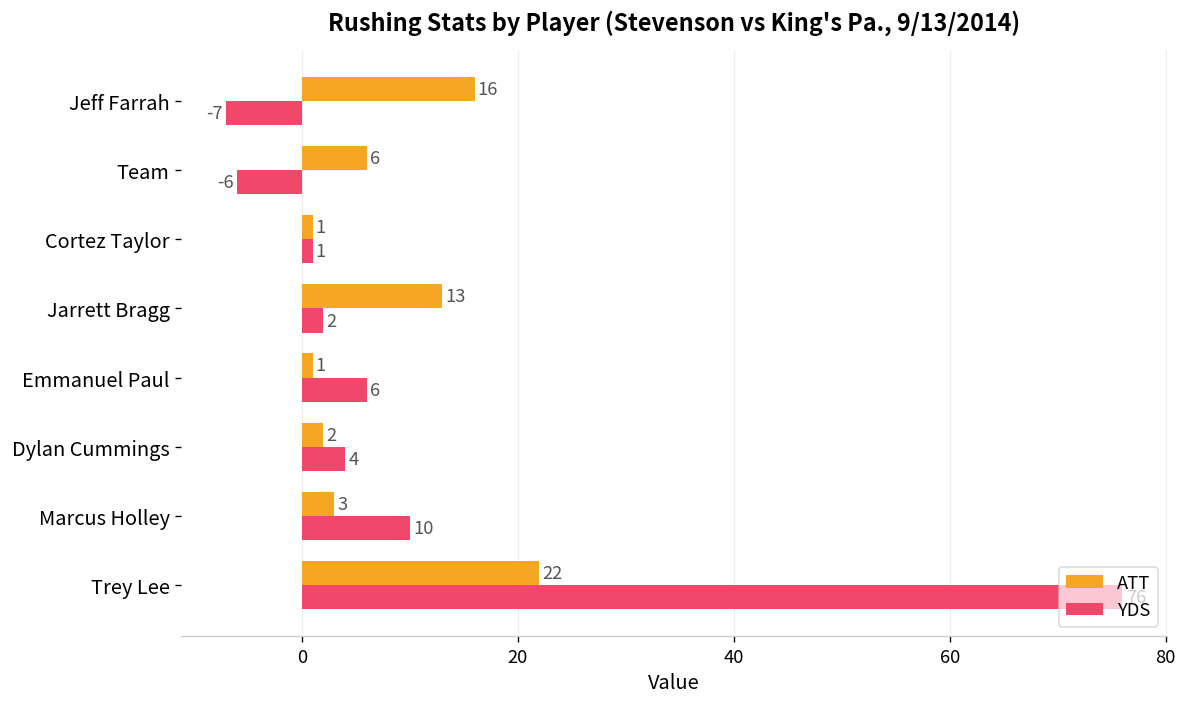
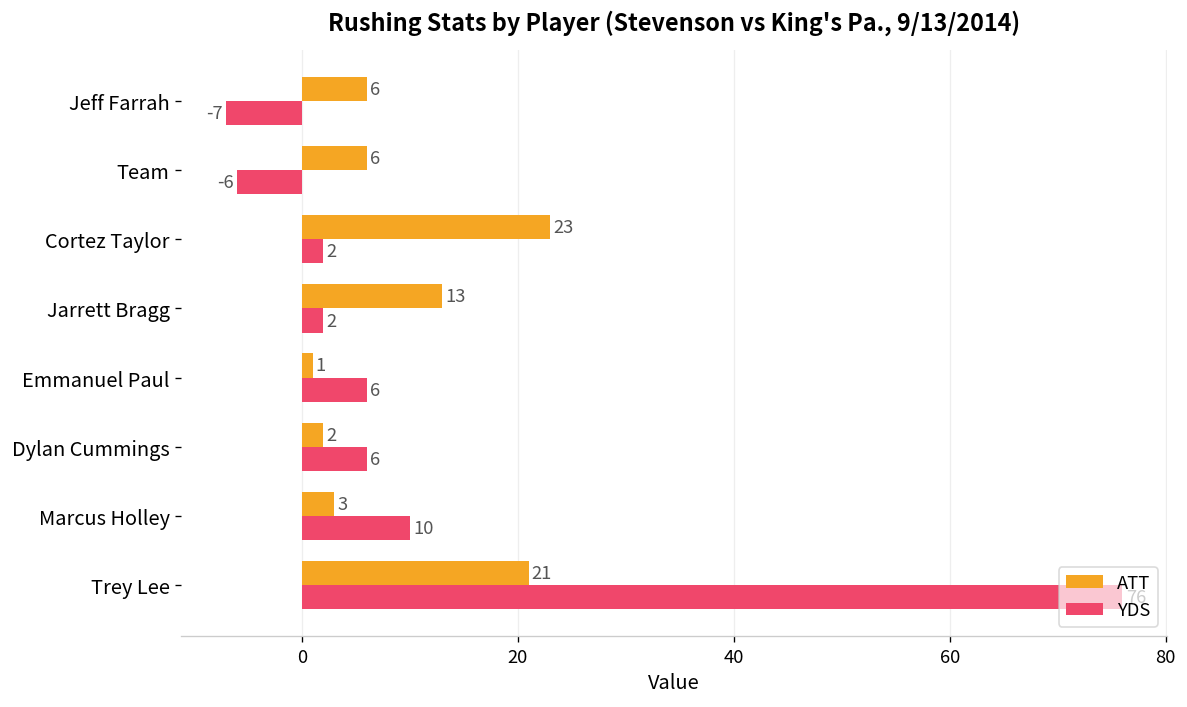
  {
    "ATT": {
-     "Jeff Farrah": 16,
+     "Jeff Farrah": 6,
      "Team": 6,
-     "Cortez Taylor": 1,
+     "Cortez Taylor": 23,
      "Jarrett Bragg": 13,
      "Emmanuel Paul": 1,
      "Dylan Cummings": 2,
      "Marcus Holley": 3,
-     "Trey Lee": 22
+     "Trey Lee": 21
    },
    "YDS": {
      "Jeff Farrah": -7,
      "Team": -6,
-     "Cortez Taylor": 1,
+     "Cortez Taylor": 2,
      "Jarrett Bragg": 2,
      "Emmanuel Paul": 6,
-     "Dylan Cummings": 4,
+     "Dylan Cummings": 6,
      "Marcus Holley": 10
    }
  }
